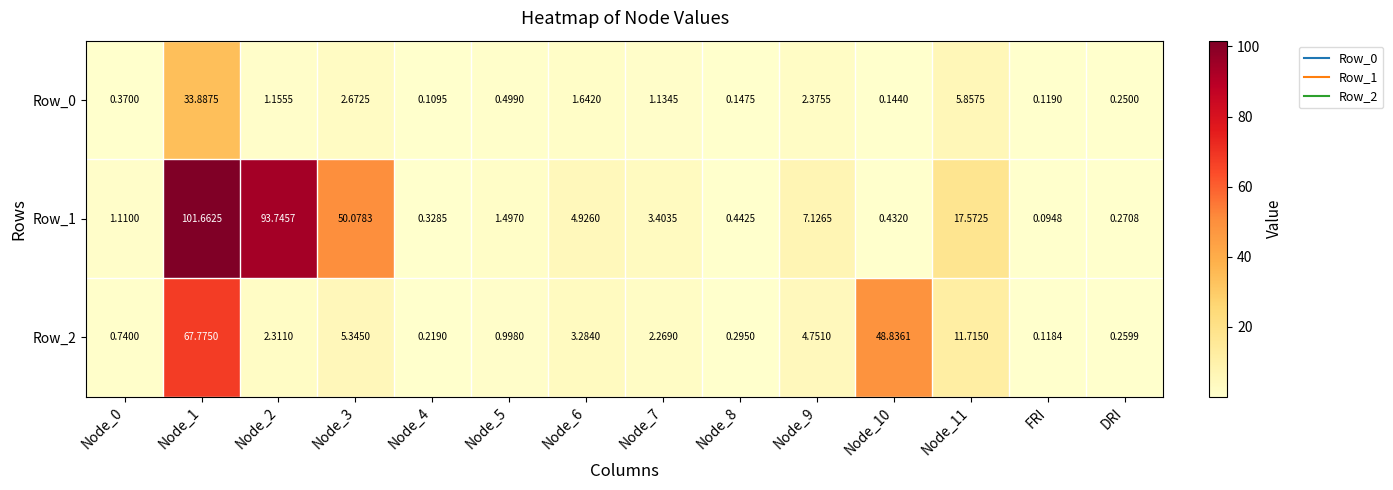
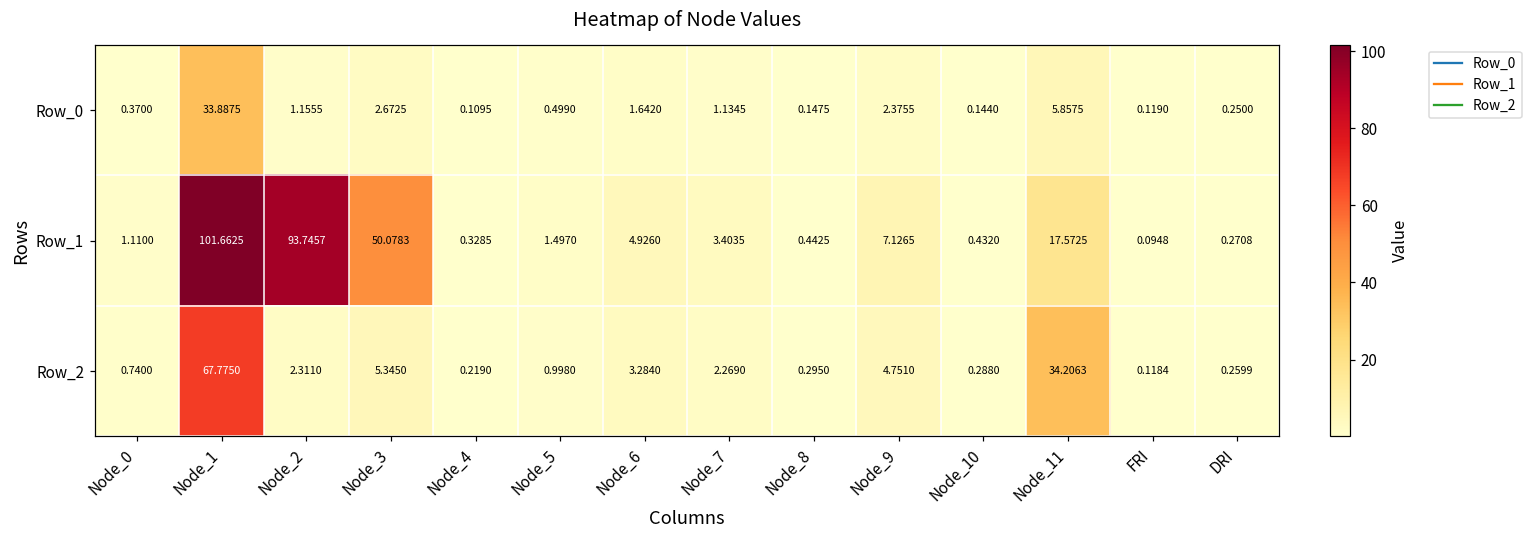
  {
    "Row_0": {
      "Node_0": 0.3700,
      "Node_1": 33.8875,
      "Node_2": 1.1555,
      "Node_3": 2.6725,
      "Node_4": 0.1095,
      "Node_5": 0.4990,
      "Node_6": 1.6420,
      "Node_7": 1.1345,
      "Node_8": 0.1475,
      "Node_9": 2.3755,
      "Node_10": 0.1440,
      "Node_11": 5.8575,
      "FRI": 0.1190,
      "DRI": 0.2500
    },
    "Row_1": {
      "Node_0": 1.1100,
      "Node_1": 101.6625,
      "Node_2": 93.7457,
      "Node_3": 50.0783,
      "Node_4": 0.3285,
      "Node_5": 1.4970,
      "Node_6": 4.9260,
      "Node_7": 3.4035,
      "Node_8": 0.4425,
      "Node_9": 7.1265,
      "Node_10": 0.4320,
      "Node_11": 17.5725,
      "FRI": 0.0948,
      "DRI": 0.2708
    },
    "Row_2": {
      "Node_0": 0.7400,
      "Node_1": 67.7750,
      "Node_2": 2.3110,
      "Node_3": 5.3450,
      "Node_4": 0.2190,
      "Node_5": 0.9980,
      "Node_6": 3.2840,
      "Node_7": 2.2690,
      "Node_8": 0.2950,
      "Node_9": 4.7510,
-     "Node_10": 48.8361,
-     "Node_11": 11.7150,
+     "Node_10": 0.2880,
+     "Node_11": 34.2063,
      "FRI": 0.1184,
      "DRI": 0.2599
    }
  }
